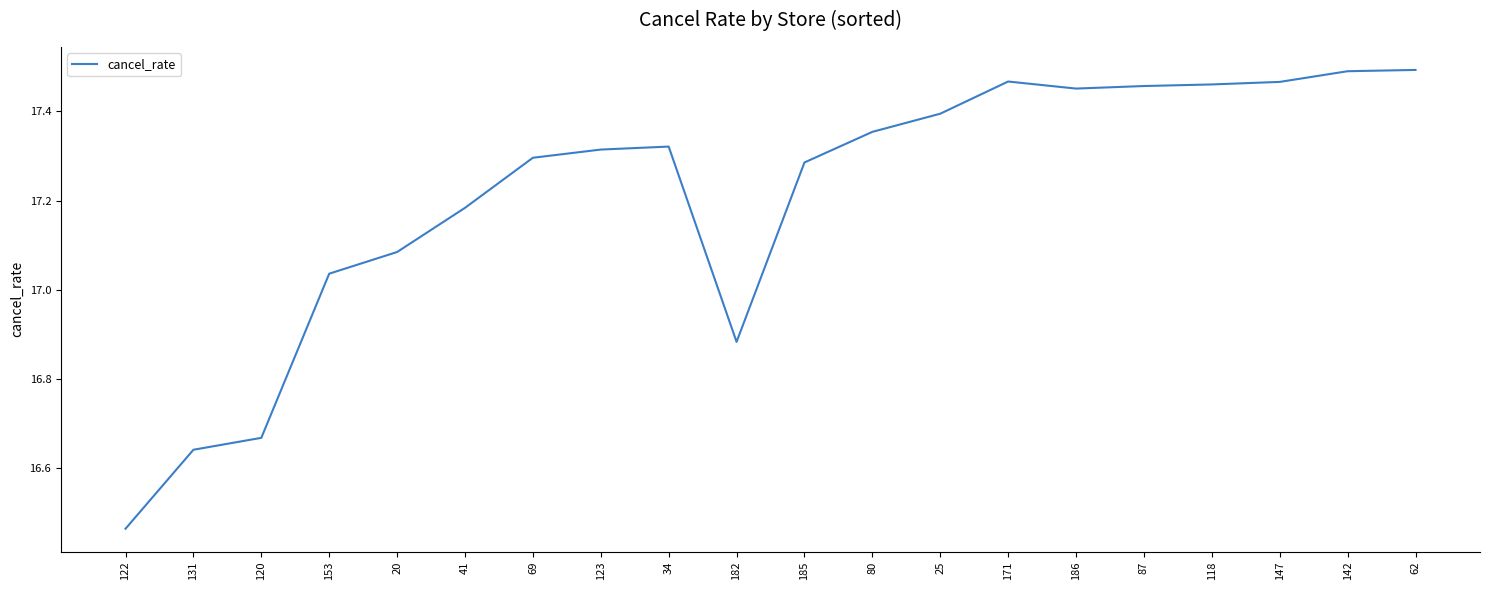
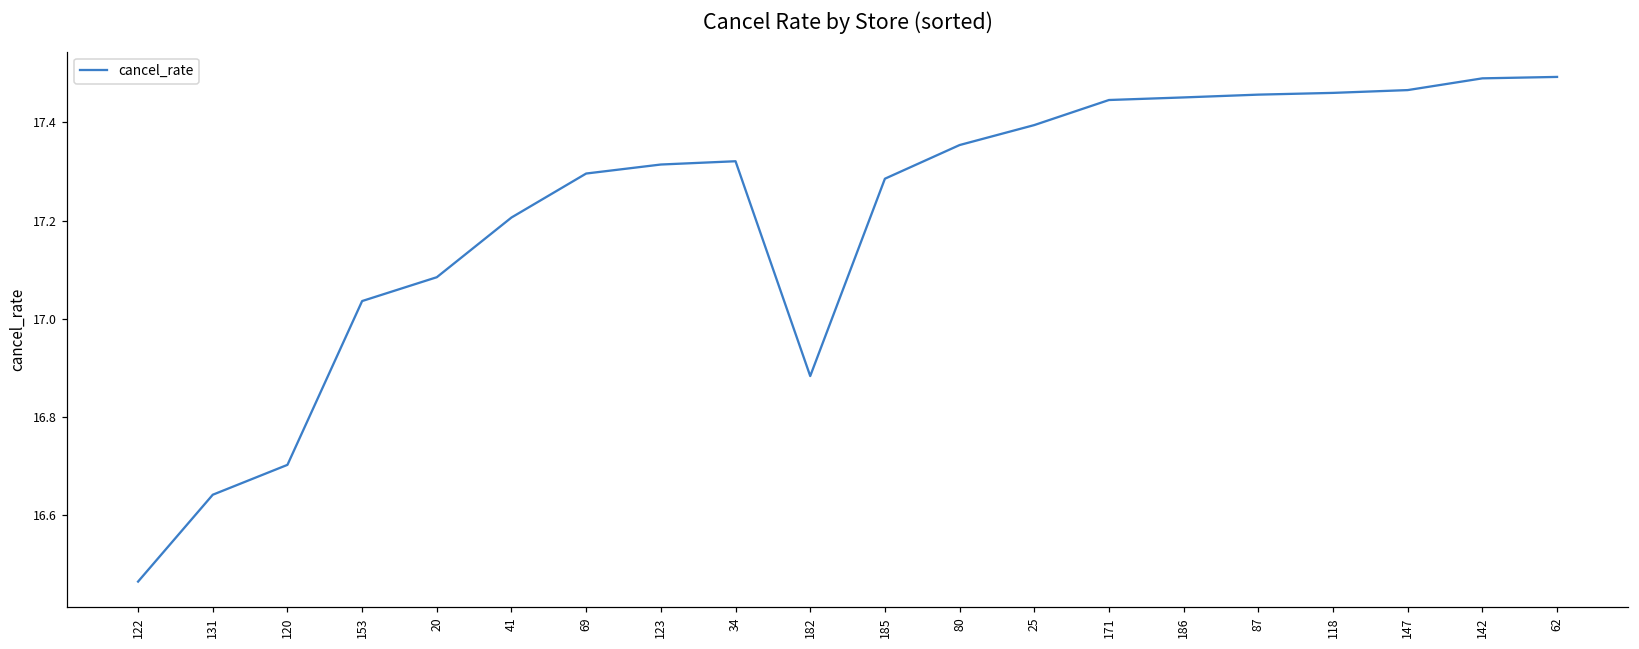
  {
    "122": 16.46,
    "131": 16.64,
-   "120": 16.67,
+   "120": 16.70,
    "153": 17.04,
    "20": 17.08,
-   "41": 17.18,
+   "41": 17.21,
    "69": 17.30,
    "123": 17.31,
    "34": 17.32,
    "182": 16.88,
    "185": 17.29,
    "80": 17.35,
    "25": 17.39,
-   "171": 17.47,
+   "171": 17.45,
    "186": 17.45,
    "87": 17.46,
    "118": 17.46,
    "147": 17.47,
    "142": 17.49,
    "62": 17.49
  }
